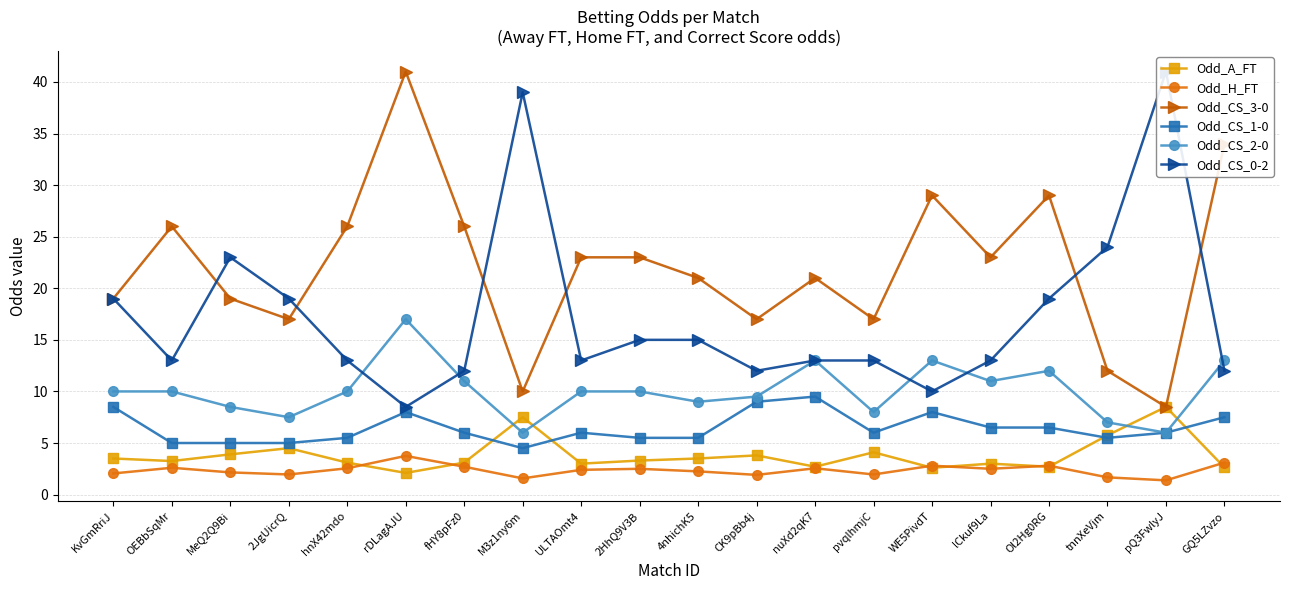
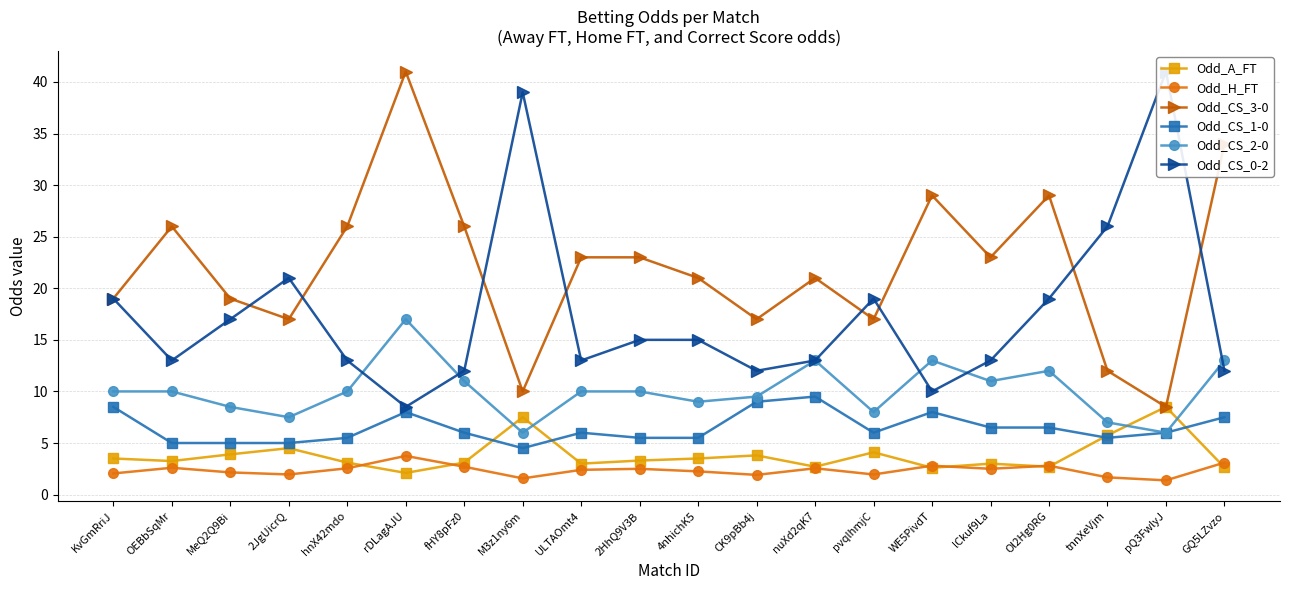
  {
    "Odd_CS_0-2": {
      "OEBbSqMr": 13,
-     "MeQ2Q9Bi": 23,
-     "2JgUicrQ": 19,
+     "MeQ2Q9Bi": 17,
+     "2JgUicrQ": 21,
      "hnX42mdo": 13,
      "rDLagAJU": 8.5,
      "fHY8pFz0": 12,
      "M3z1ny6m": 39,
      "ULTAOmt4": 13,
      "2HhQ9V3B": 15,
      "4nhichK5": 15,
      "CK9pBb4j": 12,
-     "pvqlhmjC": 13,
+     "pvqlhmjC": 19,
      "WE5PivdT": 10,
      "lCkuf9La": 13,
      "Ol2Hg0RG": 19,
-     "tnnXeVjm": 24,
+     "tnnXeVjm": 26,
      "GQ5LZvzo": 12
    }
  }
